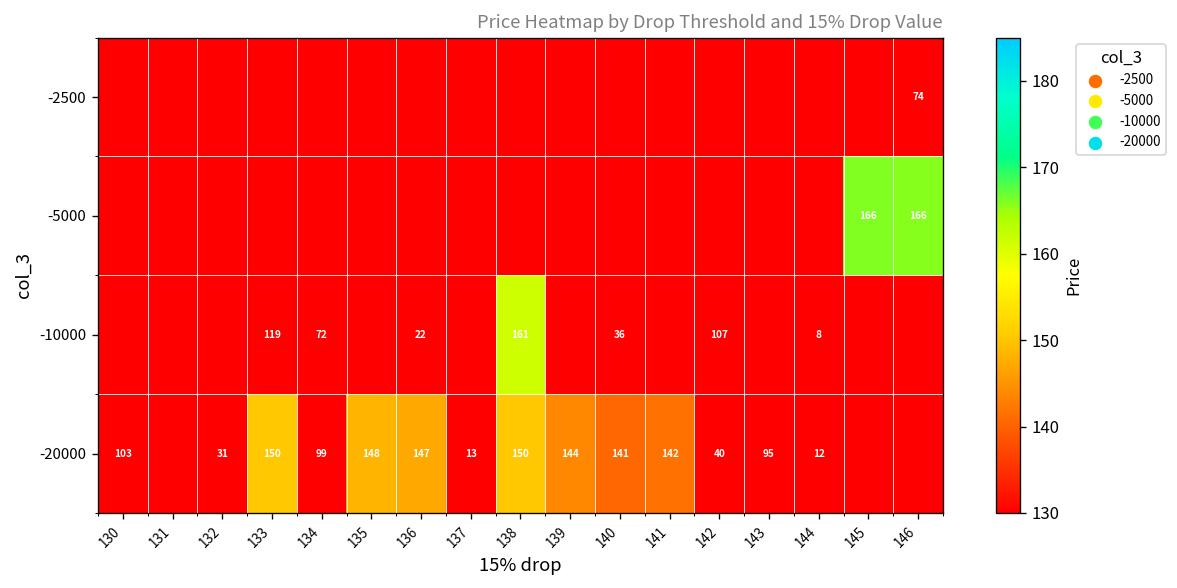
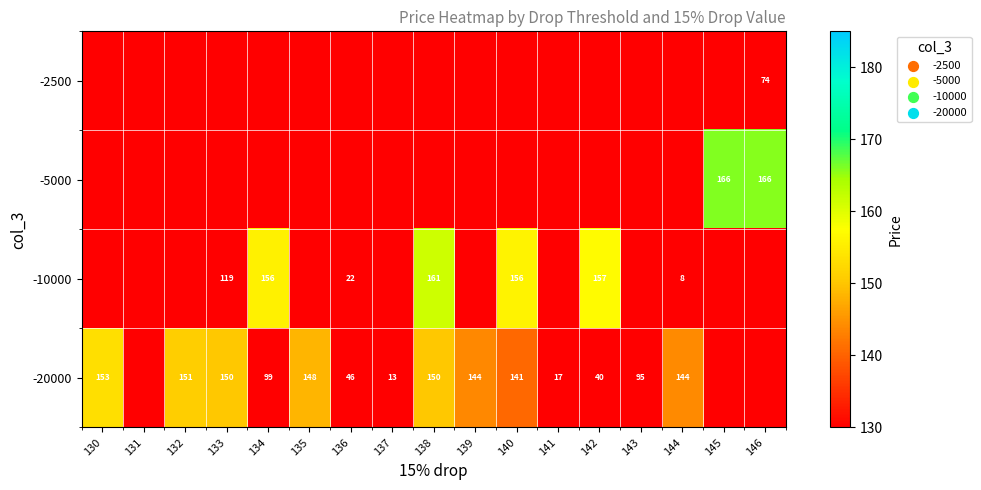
  {
    "-2500": {
      "146": 74
    },
    "-5000": {
      "145": 166,
      "146": 166
    },
    "-10000": {
      "133": 119,
-     "134": 72,
+     "134": 156,
      "136": 22,
      "138": 161,
-     "140": 36,
-     "142": 107,
+     "140": 156,
+     "142": 157,
      "144": 8
    },
    "-20000": {
-     "130": 103,
-     "132": 31,
+     "130": 153,
+     "132": 151,
      "133": 150,
      "134": 99,
      "135": 148,
-     "136": 147,
+     "136": 46,
      "137": 13,
      "138": 150,
      "139": 144,
      "140": 141,
-     "141": 142,
+     "141": 17,
      "142": 40,
      "143": 95,
-     "144": 12
+     "144": 144
    }
  }
